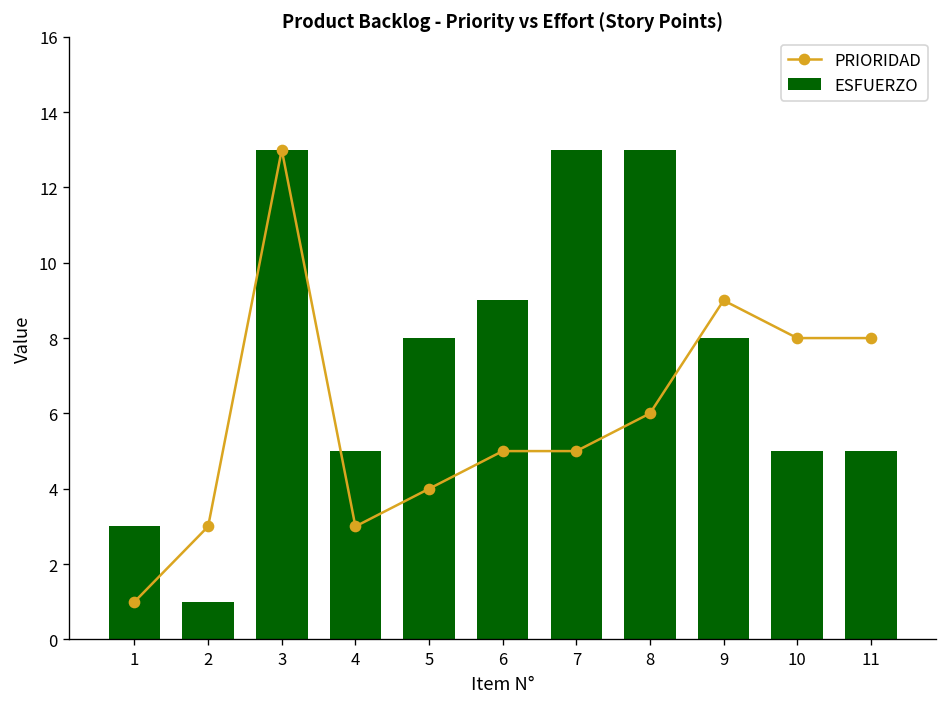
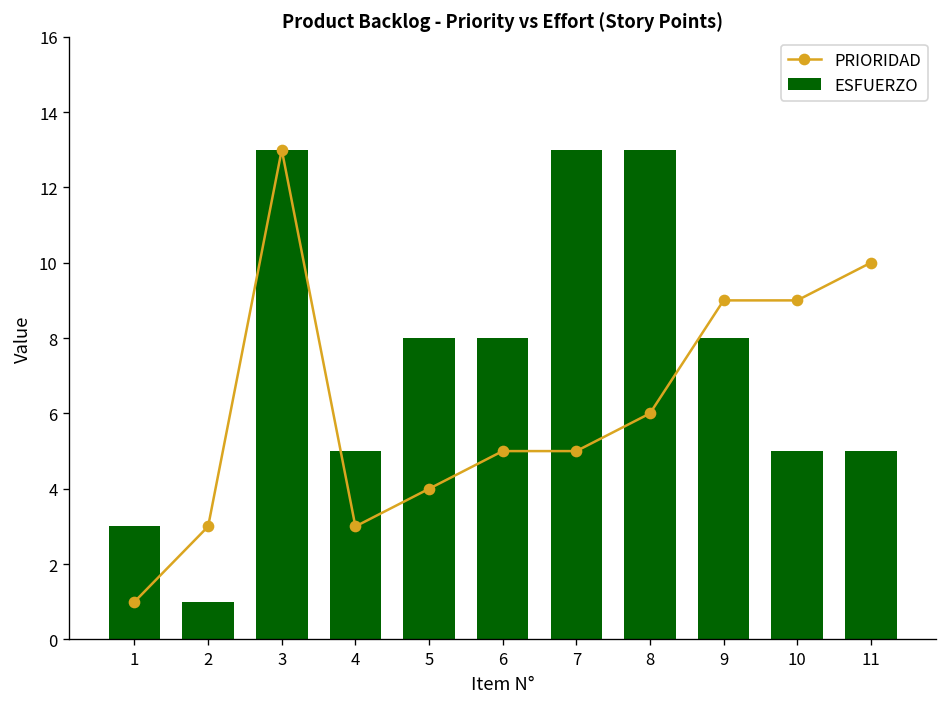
  {
    "PRIORIDAD": {
      "1": 1,
      "2": 3,
      "3": 13,
      "4": 3,
      "5": 4,
      "6": 5,
      "7": 5,
      "8": 6,
      "9": 9,
-     "10": 8,
-     "11": 8
+     "10": 9,
+     "11": 10
    },
    "ESFUERZO": {
      "1": 3,
      "2": 1,
      "3": 13,
      "4": 5,
      "5": 8,
-     "6": 9,
+     "6": 8,
      "7": 13,
      "8": 13,
      "9": 8,
      "10": 5,
      "11": 5
    }
  }
